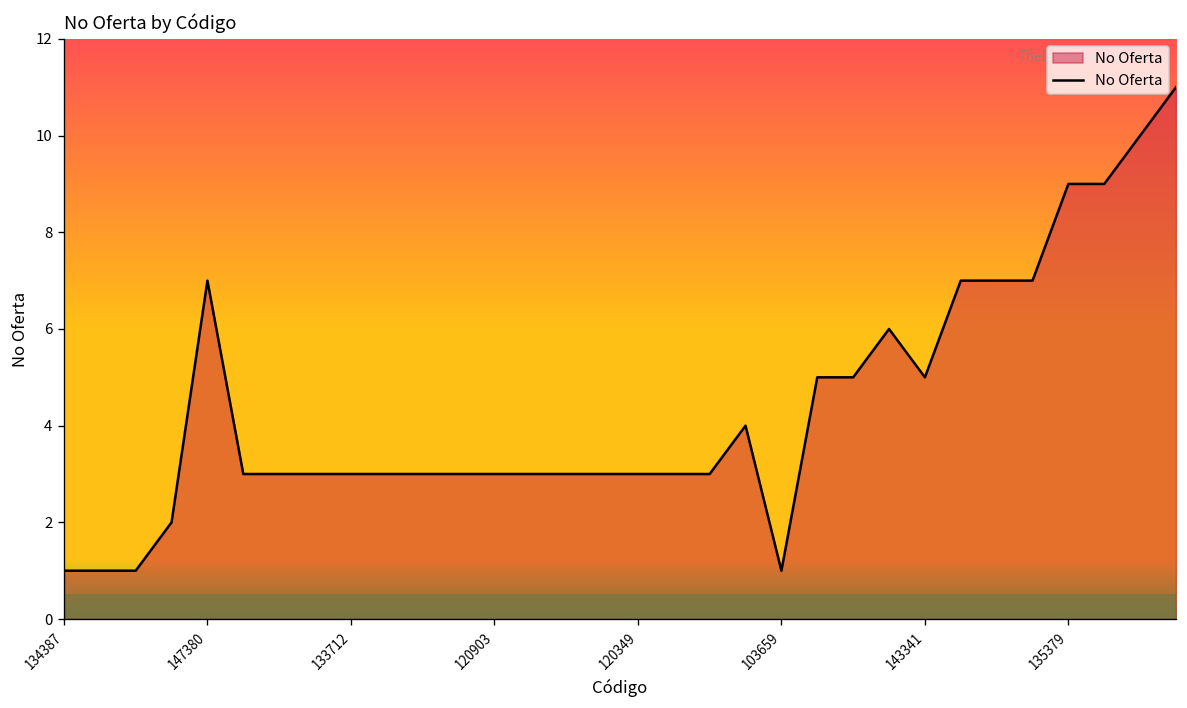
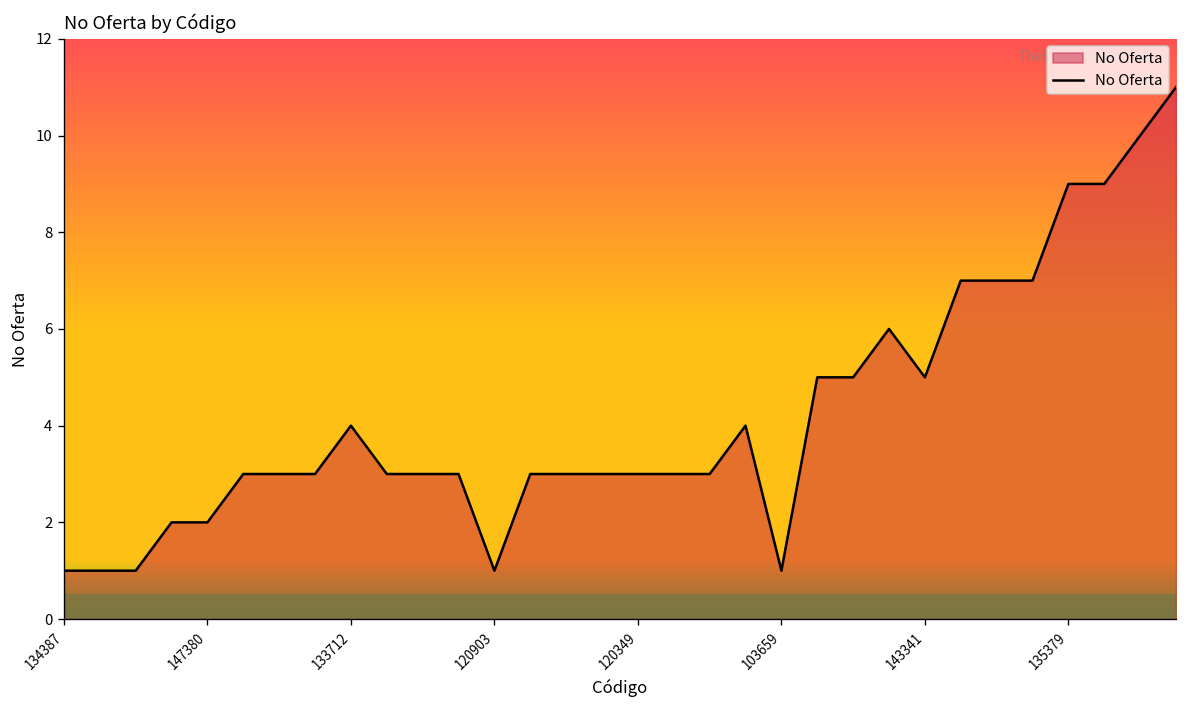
  {
    "134387": 1,
-   "147380": 7,
-   "133712": 3,
-   "120903": 3,
+   "147380": 2,
+   "133712": 4,
+   "120903": 1,
    "120349": 3,
    "103659": 1,
    "143341": 5,
    "135379": 9
  }
